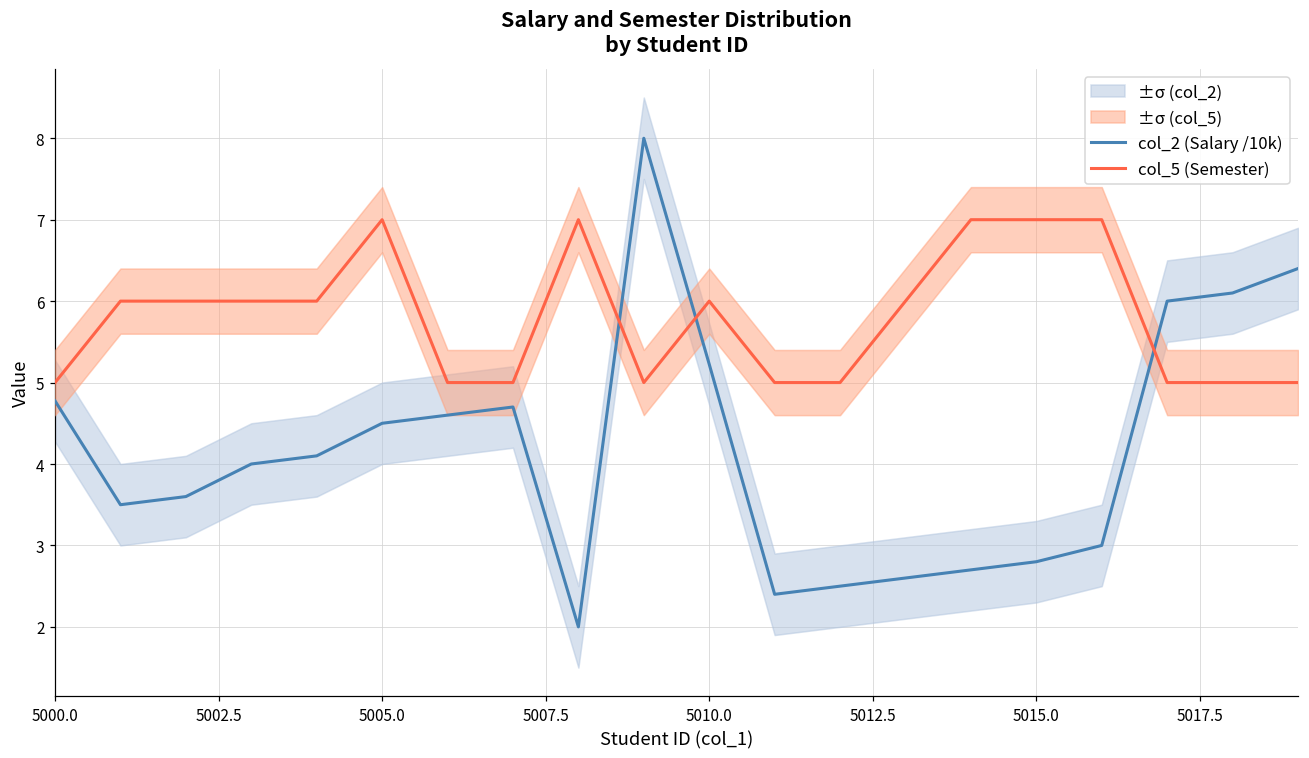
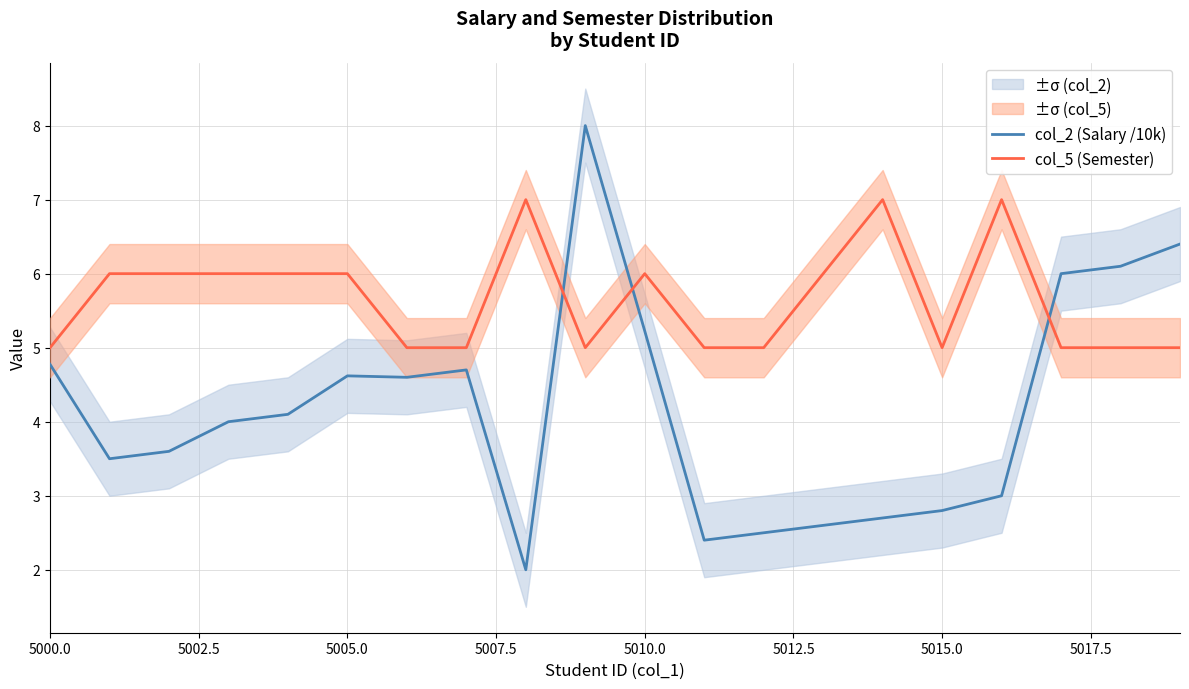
  {
    "col_2 (Salary /10k)": {
      "5000.0": 4.8,
-     "5005.0": 4.5,
+     "5005.0": 4.6,
      "5010.0": 5.2,
      "5015.0": 2.8
    },
    "col_5 (Semester)": {
      "5000.0": 5,
-     "5005.0": 7,
+     "5005.0": 6,
      "5010.0": 6,
-     "5015.0": 7
+     "5015.0": 5
    }
  }
